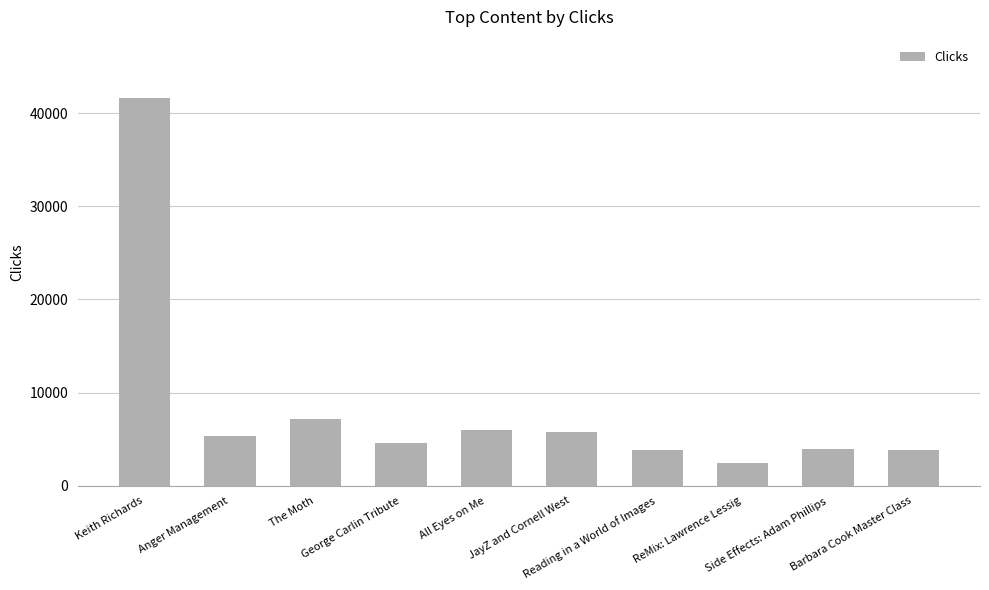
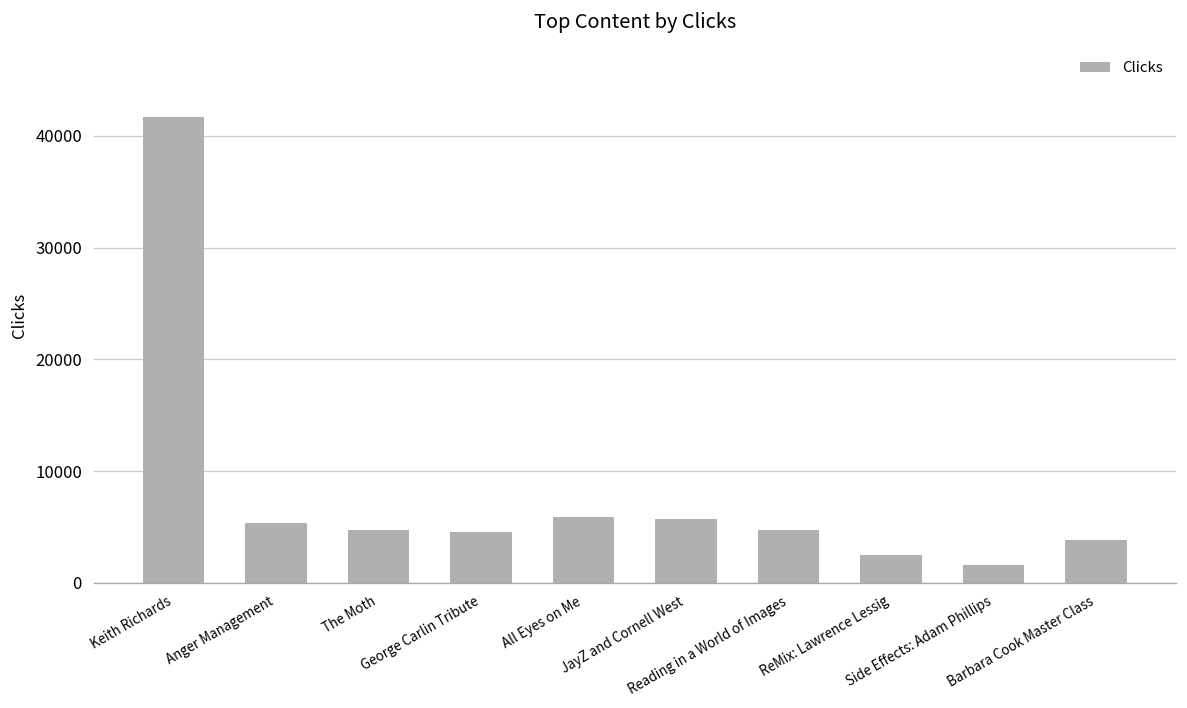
  {
    "Keith Richards": 42000,
    "Anger Management": 5000,
-   "The Moth": 7000,
+   "The Moth": 5000,
    "George Carlin Tribute": 5000,
    "All Eyes on Me": 6000,
    "JayZ and Cornell West": 6000,
-   "Reading in a World of Images": 4000,
+   "Reading in a World of Images": 5000,
    "ReMix: Lawrence Lessig": 2000,
-   "Side Effects: Adam Phillips": 4000,
+   "Side Effects: Adam Phillips": 2000,
    "Barbara Cook Master Class": 4000
  }
